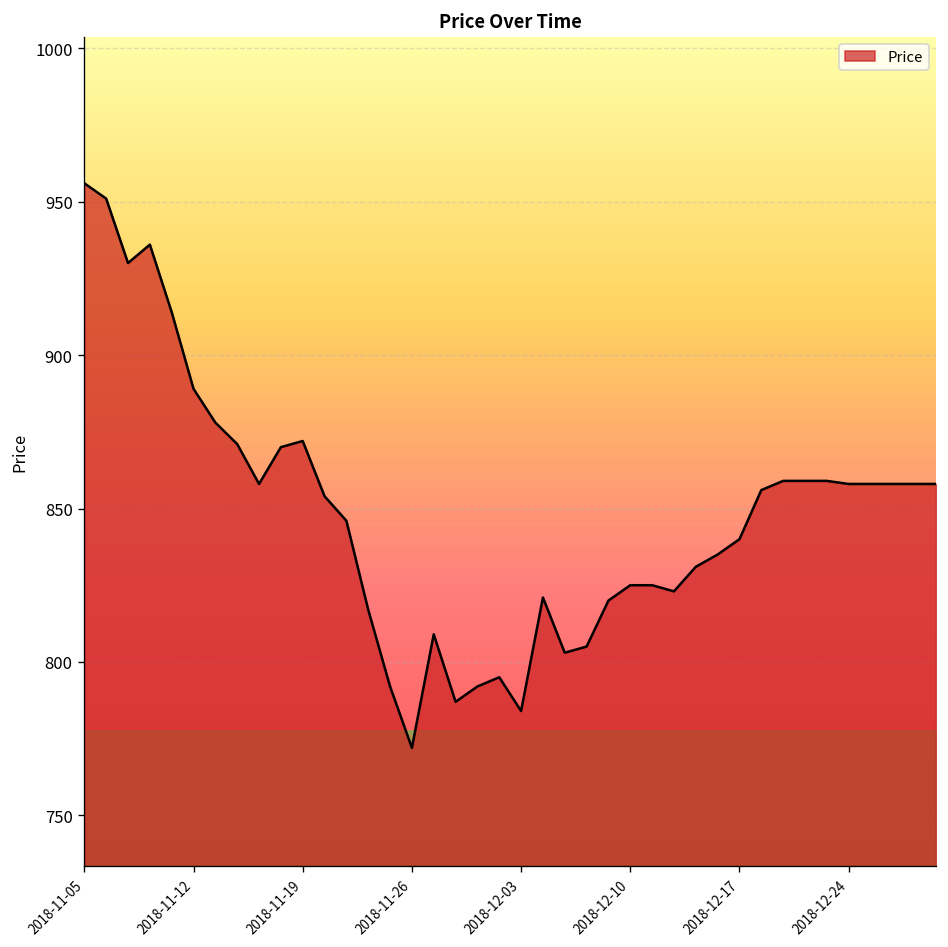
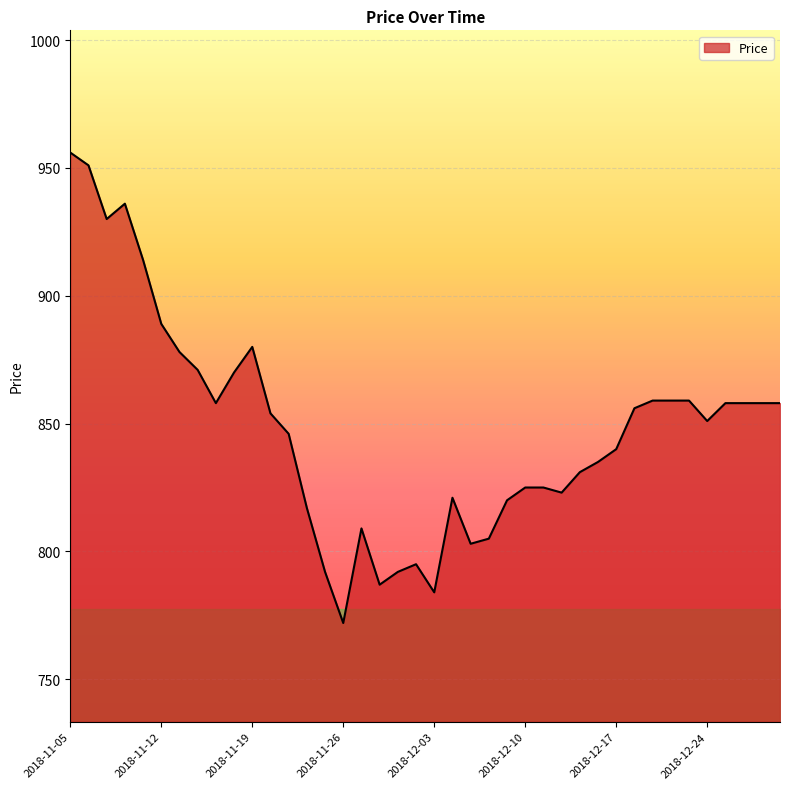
  {
    "Price": {
      "2018-11-05": 956,
      "2018-11-12": 889,
-     "2018-11-19": 872,
+     "2018-11-19": 880,
      "2018-11-26": 772,
      "2018-12-03": 784,
      "2018-12-10": 825,
      "2018-12-17": 840,
-     "2018-12-24": 858
+     "2018-12-24": 851
    }
  }
